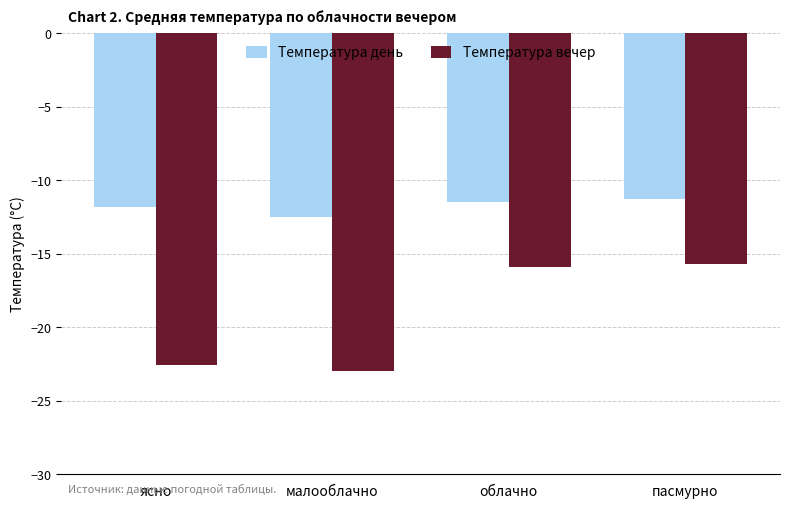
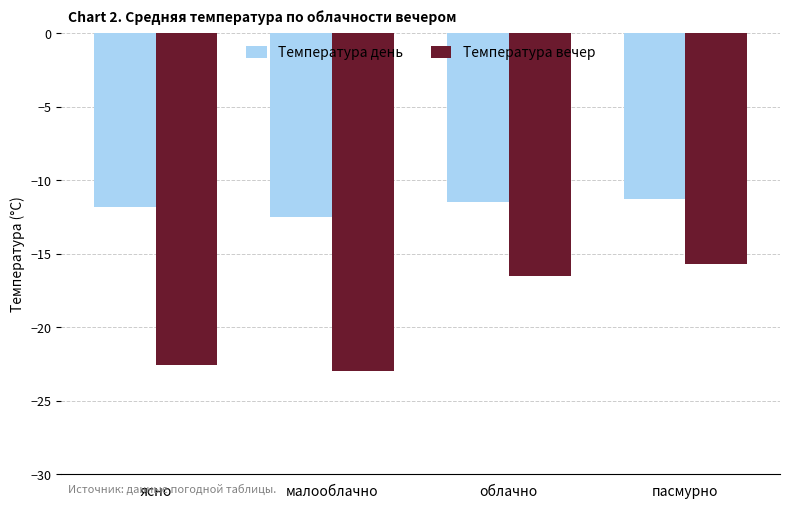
  {
    "Температура день": {
      "ясно": -11.8,
      "малооблачно": -12.5,
      "облачно": -11.5,
      "пасмурно": -11.3
    },
    "Температура вечер": {
      "ясно": -22.6,
      "малооблачно": -23.0,
-     "облачно": -15.9,
+     "облачно": -16.5,
      "пасмурно": -15.7
    }
  }
